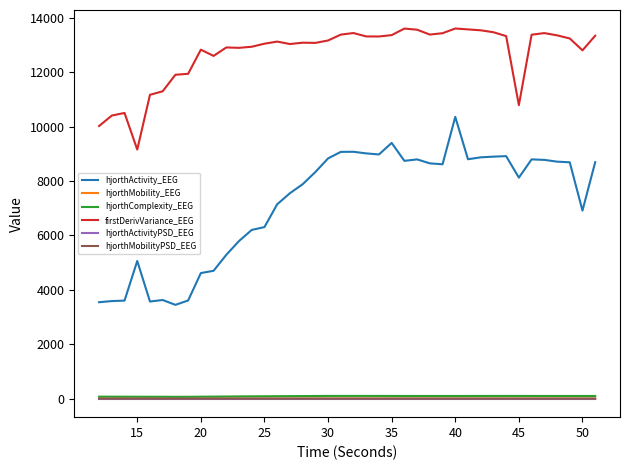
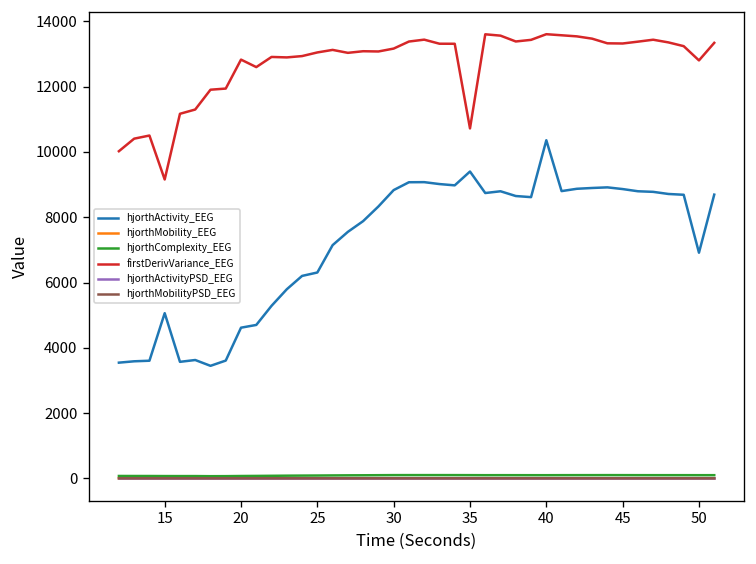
  {
    "hjorthActivity_EEG": {
      "15": 5100,
      "20": 4600,
      "25": 6300,
      "30": 8800,
      "35": 9400,
      "40": 10400,
-     "45": 8100,
+     "45": 8900,
      "50": 6900
    },
    "hjorthMobilityPSD_EEG": {
      "30": 0,
      "35": 0,
      "40": 0,
      "45": 0,
      "50": 0
    },
    "hjorthComplexity_EEG": {
      "30": 100,
      "35": 100,
      "40": 100,
      "45": 100,
      "50": 100
    },
    "firstDerivVariance_EEG": {
      "15": 9200,
      "20": 12800,
      "25": 13000,
      "30": 13200,
-     "35": 13400,
+     "35": 10700,
      "40": 13600,
-     "45": 10800,
+     "45": 13300,
      "50": 12800
    }
  }
